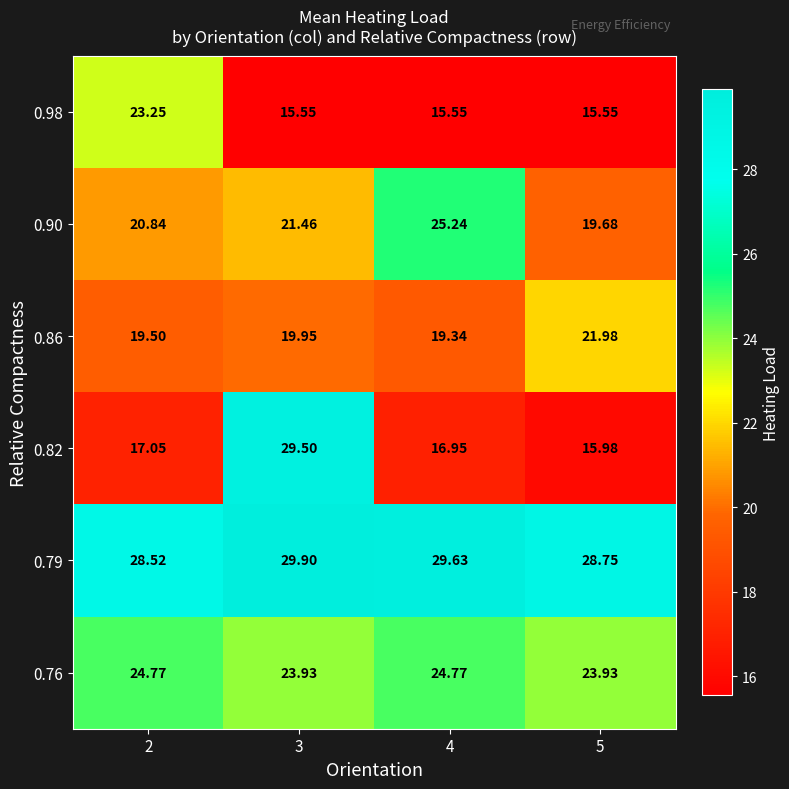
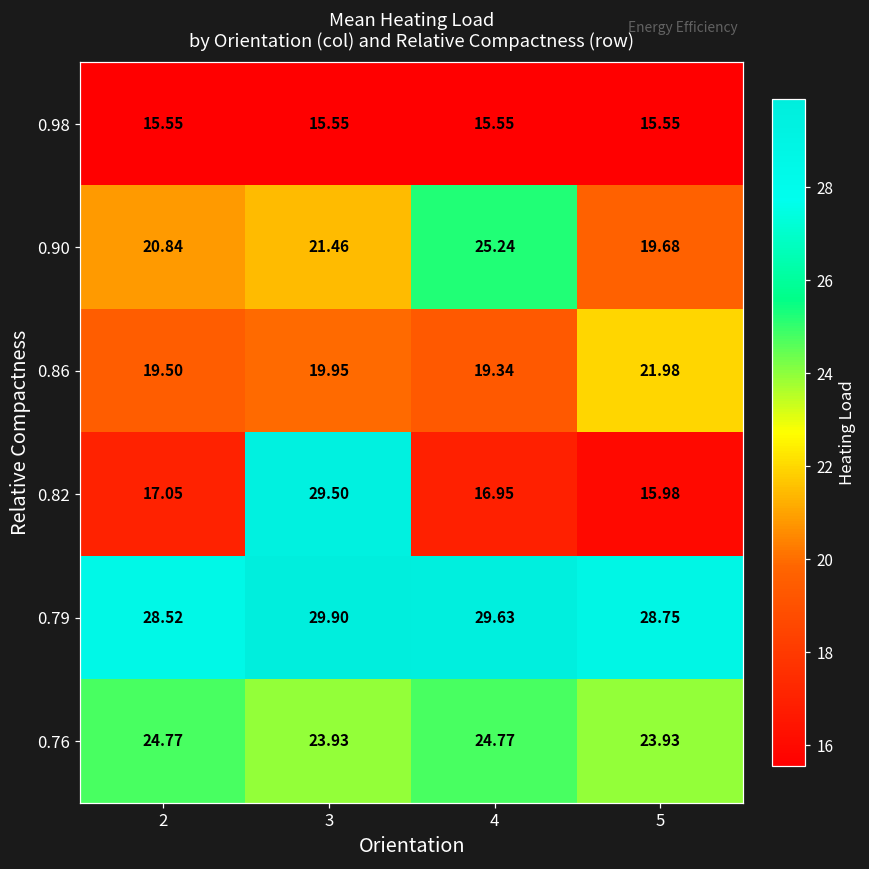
  {
    "0.98": {
-     "2": 23.25,
+     "2": 15.55,
      "3": 15.55,
      "4": 15.55,
      "5": 15.55
    },
    "0.90": {
      "2": 20.84,
      "3": 21.46,
      "4": 25.24,
      "5": 19.68
    },
    "0.86": {
      "2": 19.50,
      "3": 19.95,
      "4": 19.34,
      "5": 21.98
    },
    "0.82": {
      "2": 17.05,
      "3": 29.50,
      "4": 16.95,
      "5": 15.98
    },
    "0.79": {
      "2": 28.52,
      "3": 29.90,
      "4": 29.63,
      "5": 28.75
    },
    "0.76": {
      "2": 24.77,
      "3": 23.93,
      "4": 24.77,
      "5": 23.93
    }
  }
